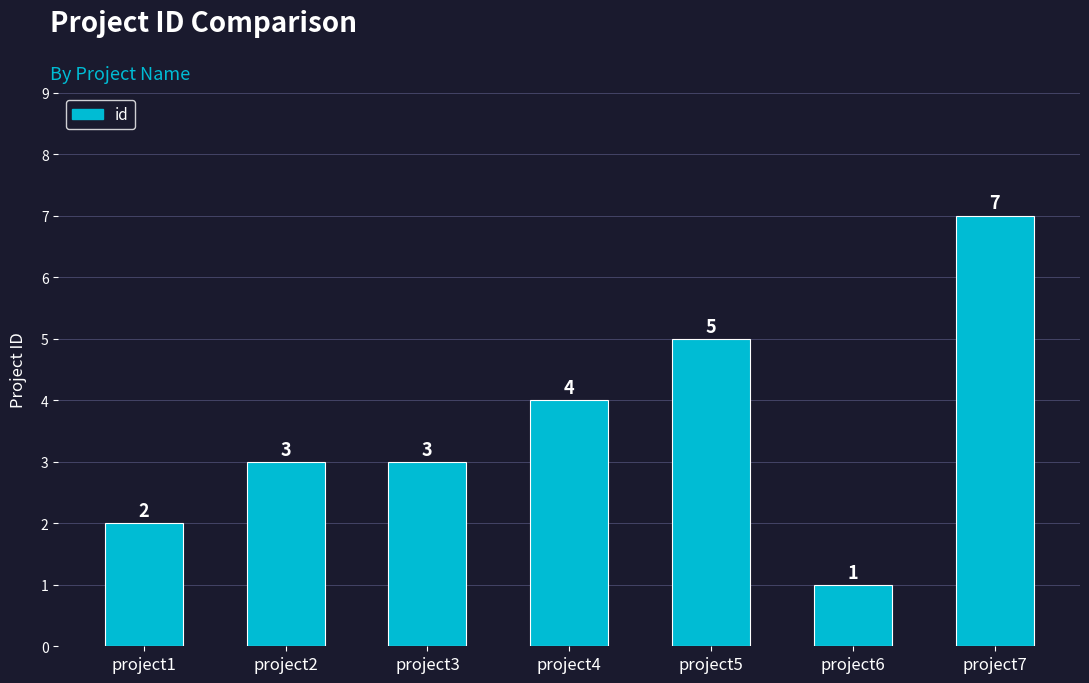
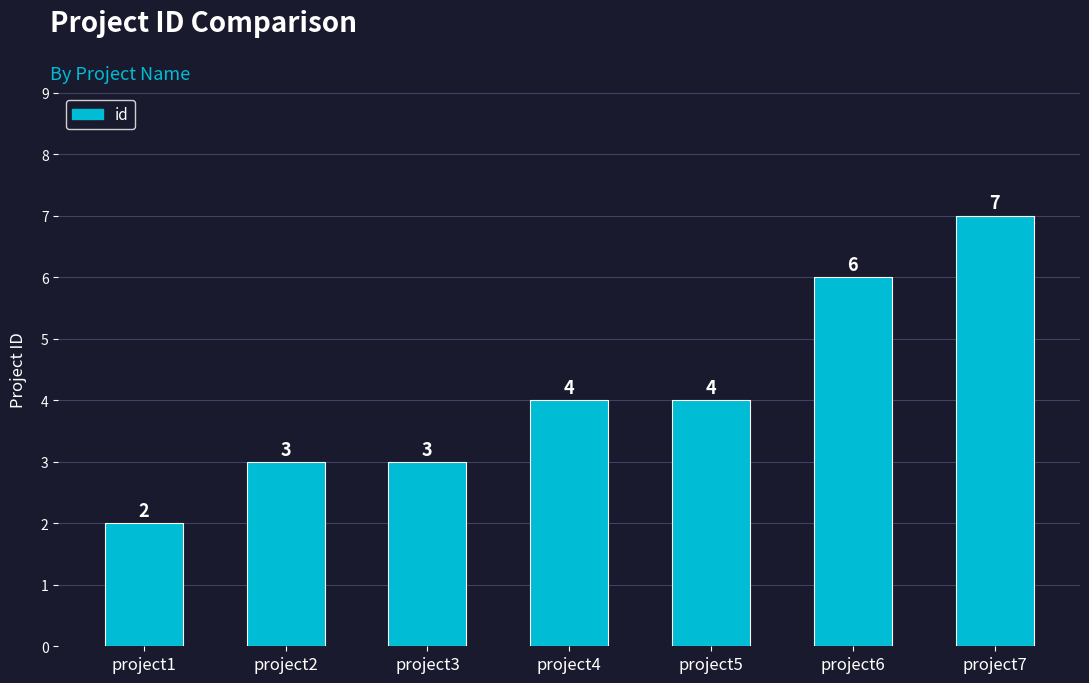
  {
    "project1": 2,
    "project2": 3,
    "project3": 3,
    "project4": 4,
-   "project5": 5,
-   "project6": 1,
+   "project5": 4,
+   "project6": 6,
    "project7": 7
  }
